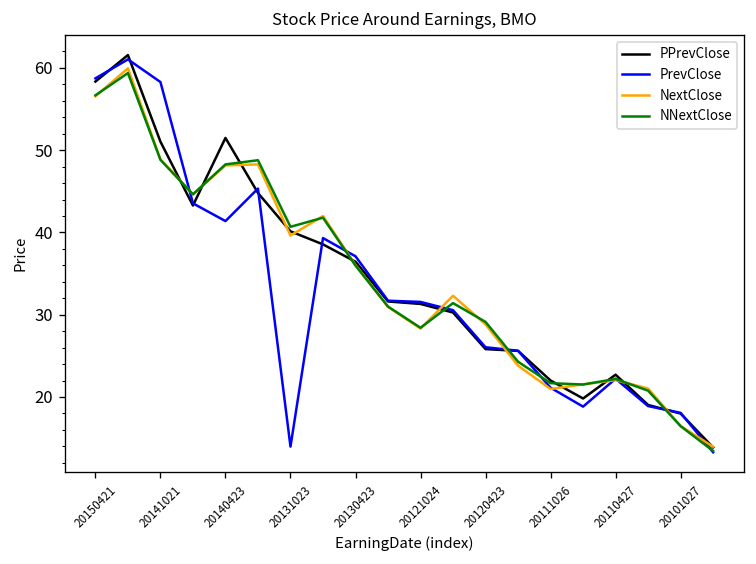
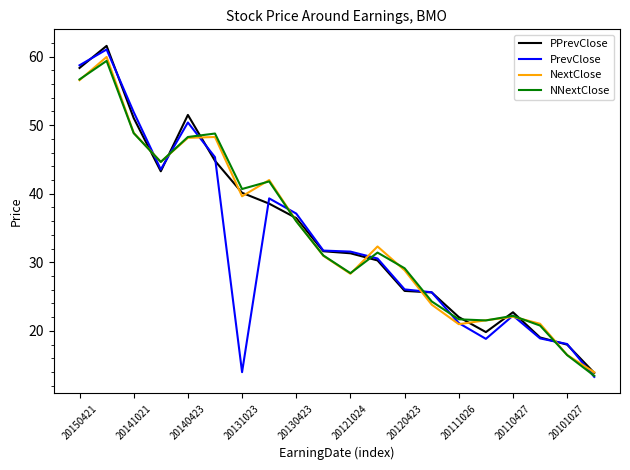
  {
    "PPrevClose": {
      "20150421": 58,
      "20141021": 51,
      "20140423": 51,
      "20131023": 40,
      "20130423": 36,
      "20110427": 23
    },
    "PrevClose": {
      "20150421": 59,
-     "20141021": 58,
-     "20140423": 41,
+     "20141021": 52,
+     "20140423": 50,
      "20131023": 14,
      "20130423": 37
    },
    "NextClose": {
      "20131023": 40
    },
    "NNextClose": {
      "20131023": 41
    }
  }
